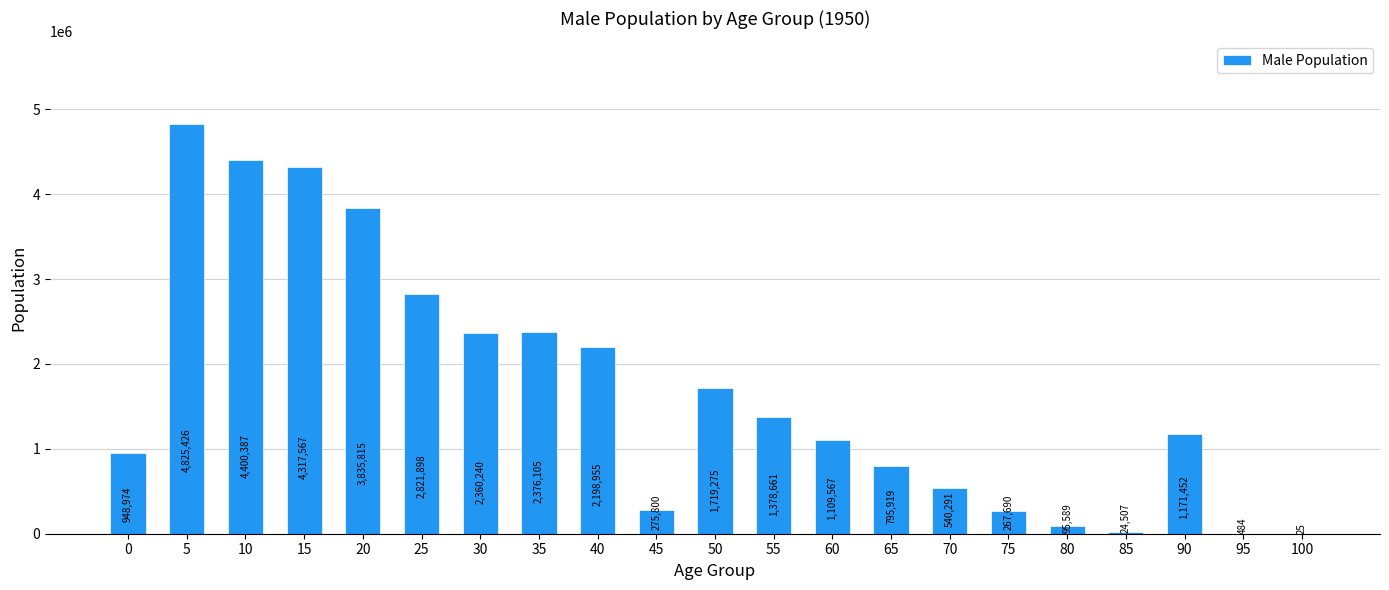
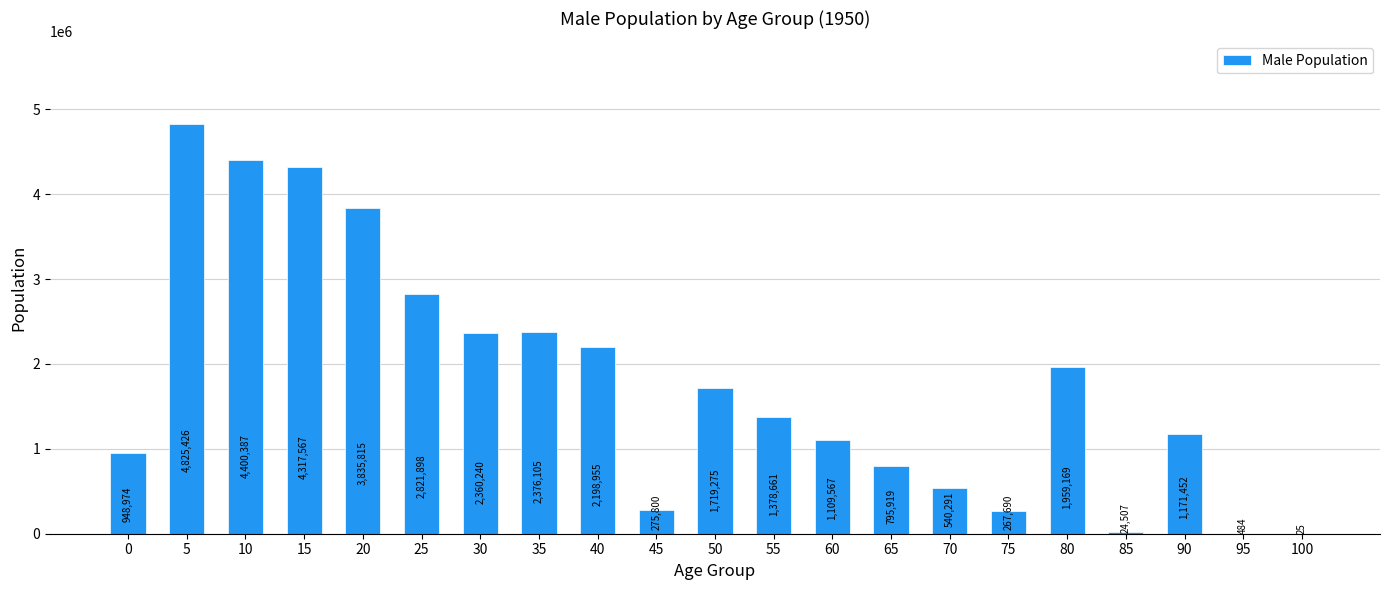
  {
    "0": "948,974",
    "5": "4,825,426",
    "10": "4,400,387",
    "15": "4,317,567",
    "20": "3,835,815",
    "25": "2,821,898",
    "30": "2,360,240",
    "35": "2,376,105",
    "40": "2,198,955",
    "45": "275,800",
    "50": "1,719,275",
    "55": "1,378,661",
    "60": "1,109,567",
    "65": "795,919",
    "70": "540,291",
    "75": "267,690",
-   "80": "95,589",
+   "80": "1,959,169",
    "85": "24,507",
    "90": "1,171,452",
    "95": "484",
    "100": "25"
  }
